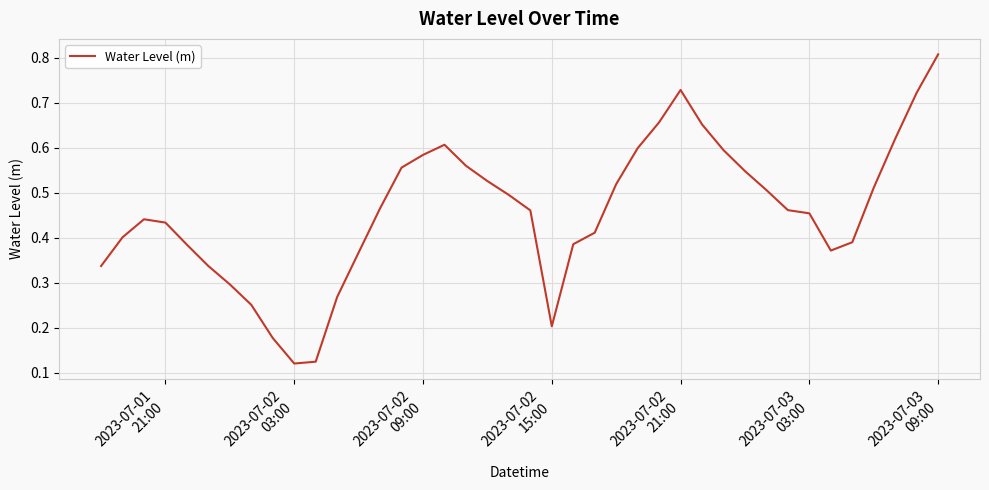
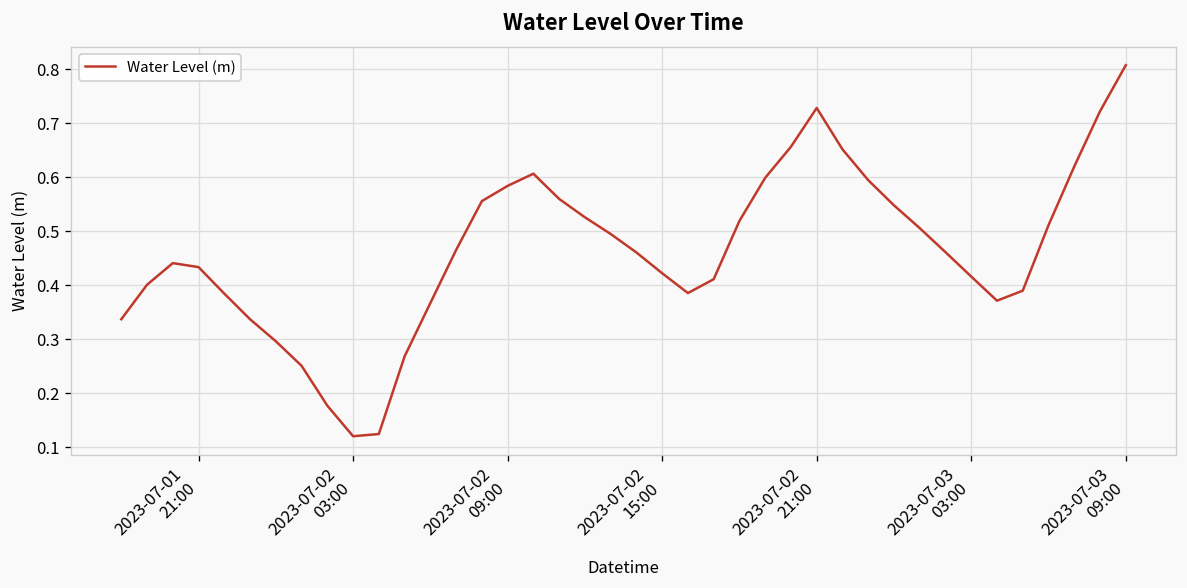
  {
    "2023-07-01 21:00": 0.43,
    "2023-07-02 03:00": 0.12,
    "2023-07-02 09:00": 0.58,
-   "2023-07-02 15:00": 0.20,
+   "2023-07-02 15:00": 0.42,
    "2023-07-02 21:00": 0.73,
-   "2023-07-03 03:00": 0.45,
+   "2023-07-03 03:00": 0.42,
    "2023-07-03 09:00": 0.81
  }
